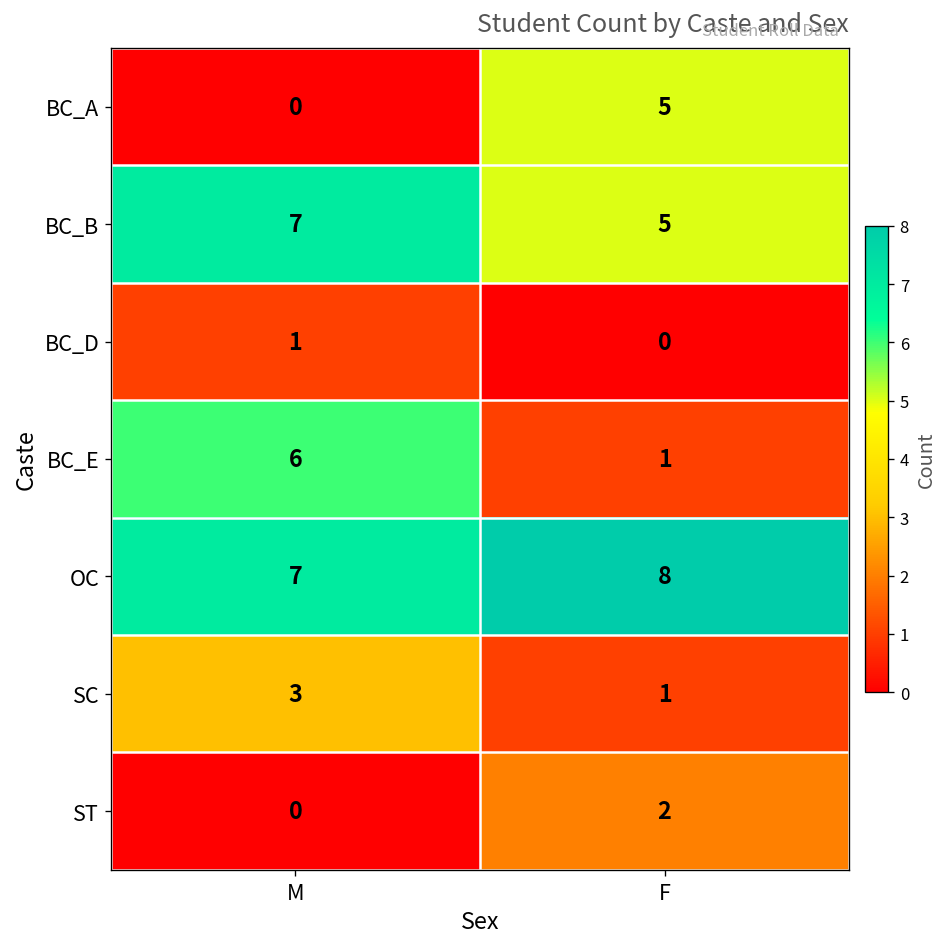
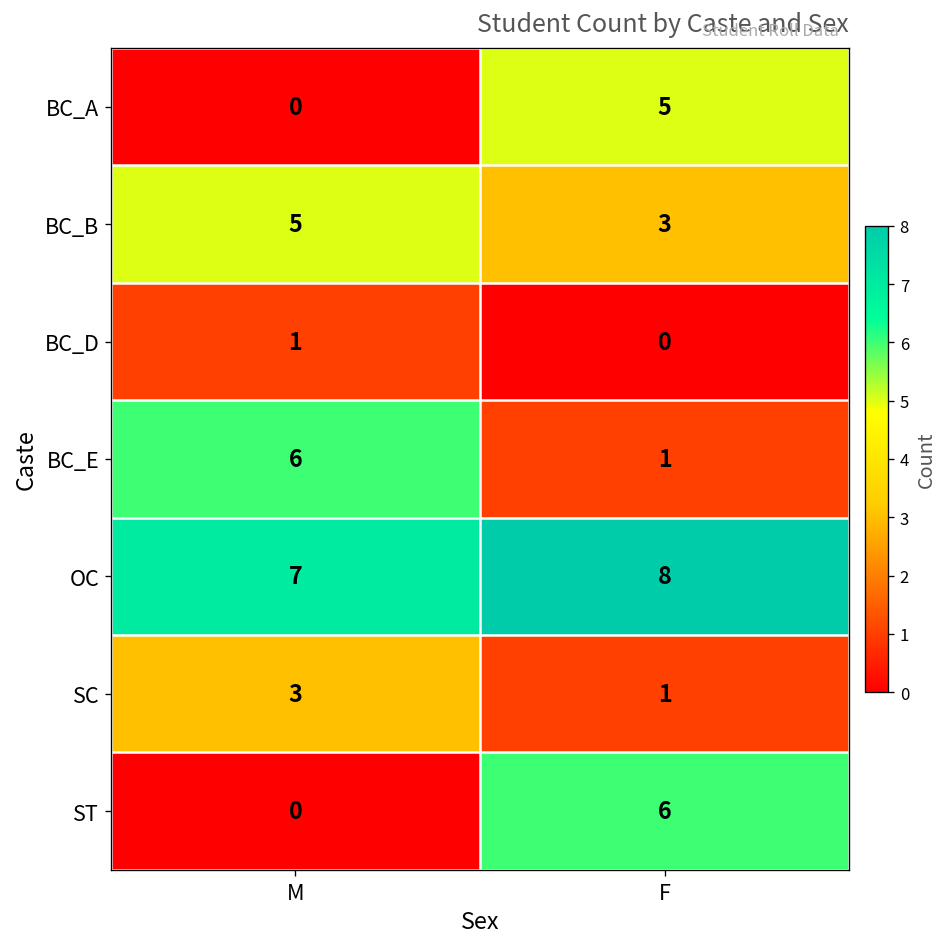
  {
    "BC_A": {
      "M": 0,
      "F": 5
    },
    "BC_B": {
-     "M": 7,
-     "F": 5
+     "M": 5,
+     "F": 3
    },
    "BC_D": {
      "M": 1,
      "F": 0
    },
    "BC_E": {
      "M": 6,
      "F": 1
    },
    "OC": {
      "M": 7,
      "F": 8
    },
    "SC": {
      "M": 3,
      "F": 1
    },
    "ST": {
      "M": 0,
-     "F": 2
+     "F": 6
    }
  }
